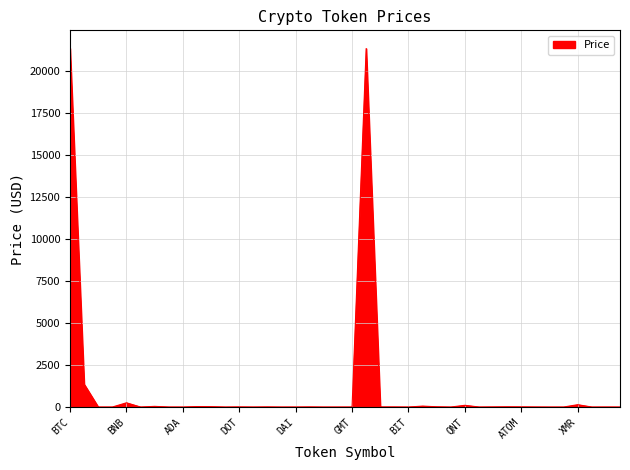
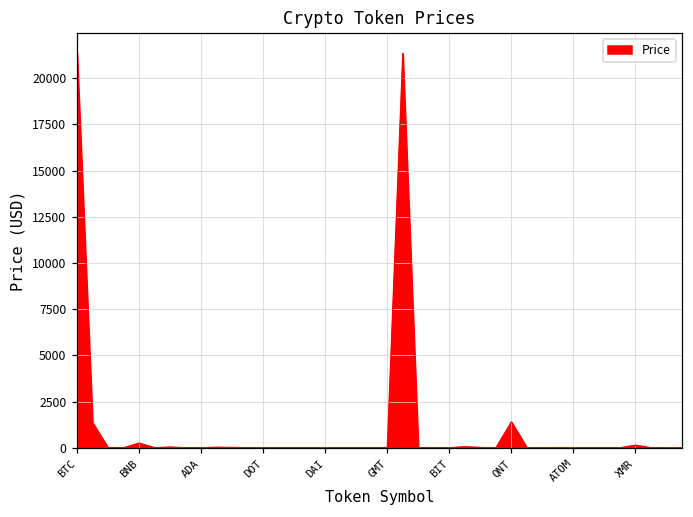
  {
    "BTC": 21400,
    "BNB": 300,
    "ADA": 0,
    "DOT": 0,
    "DAI": 0,
    "GMT": 0,
    "BIT": 0,
-   "QNT": 100,
+   "QNT": 1400,
    "ATOM": 0,
    "XMR": 100
  }
